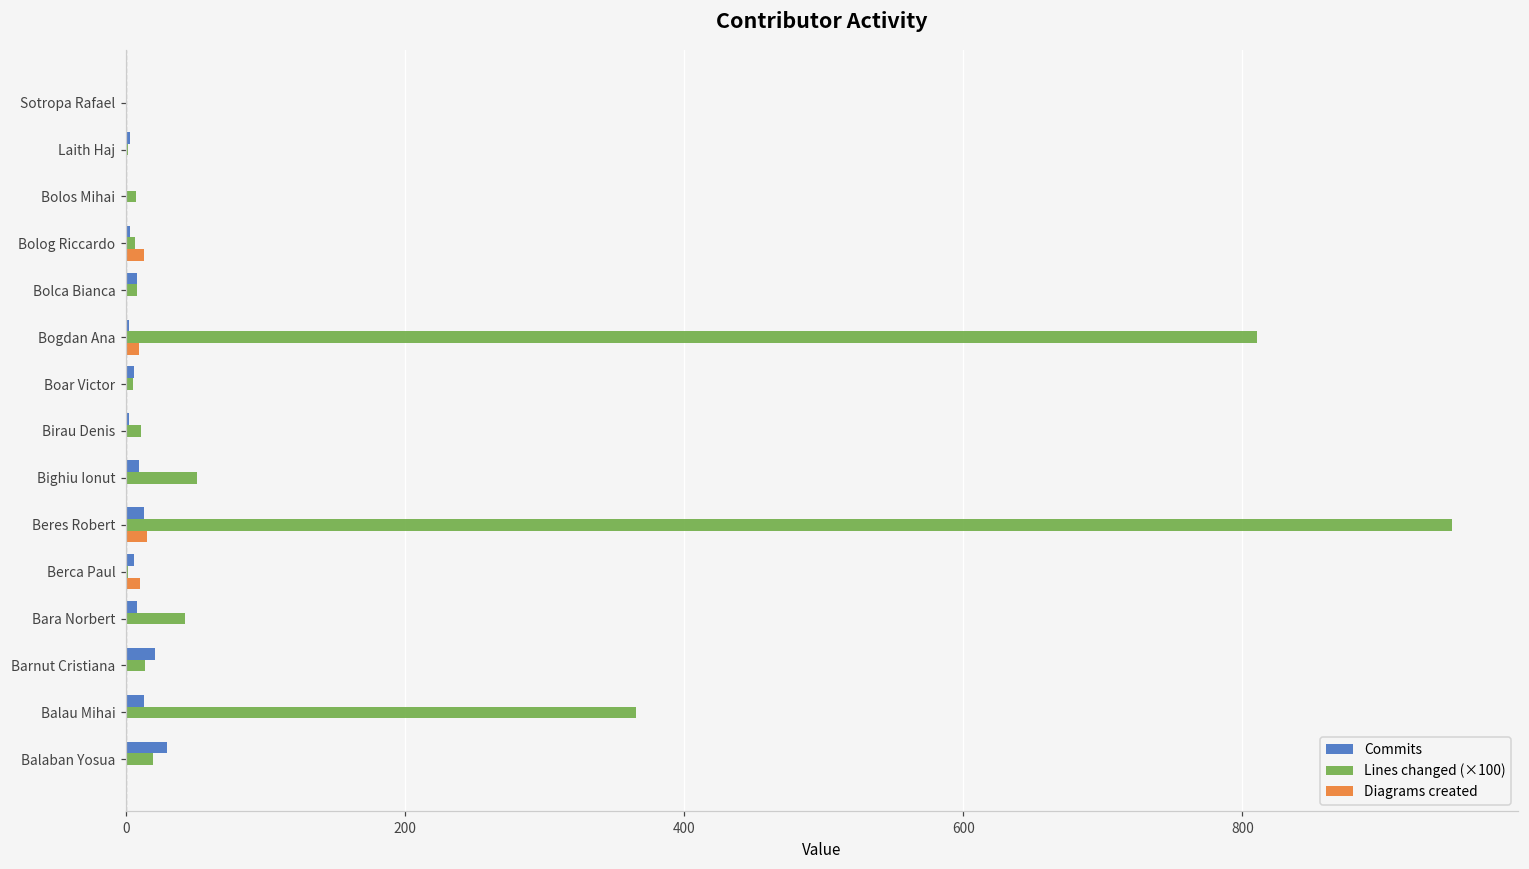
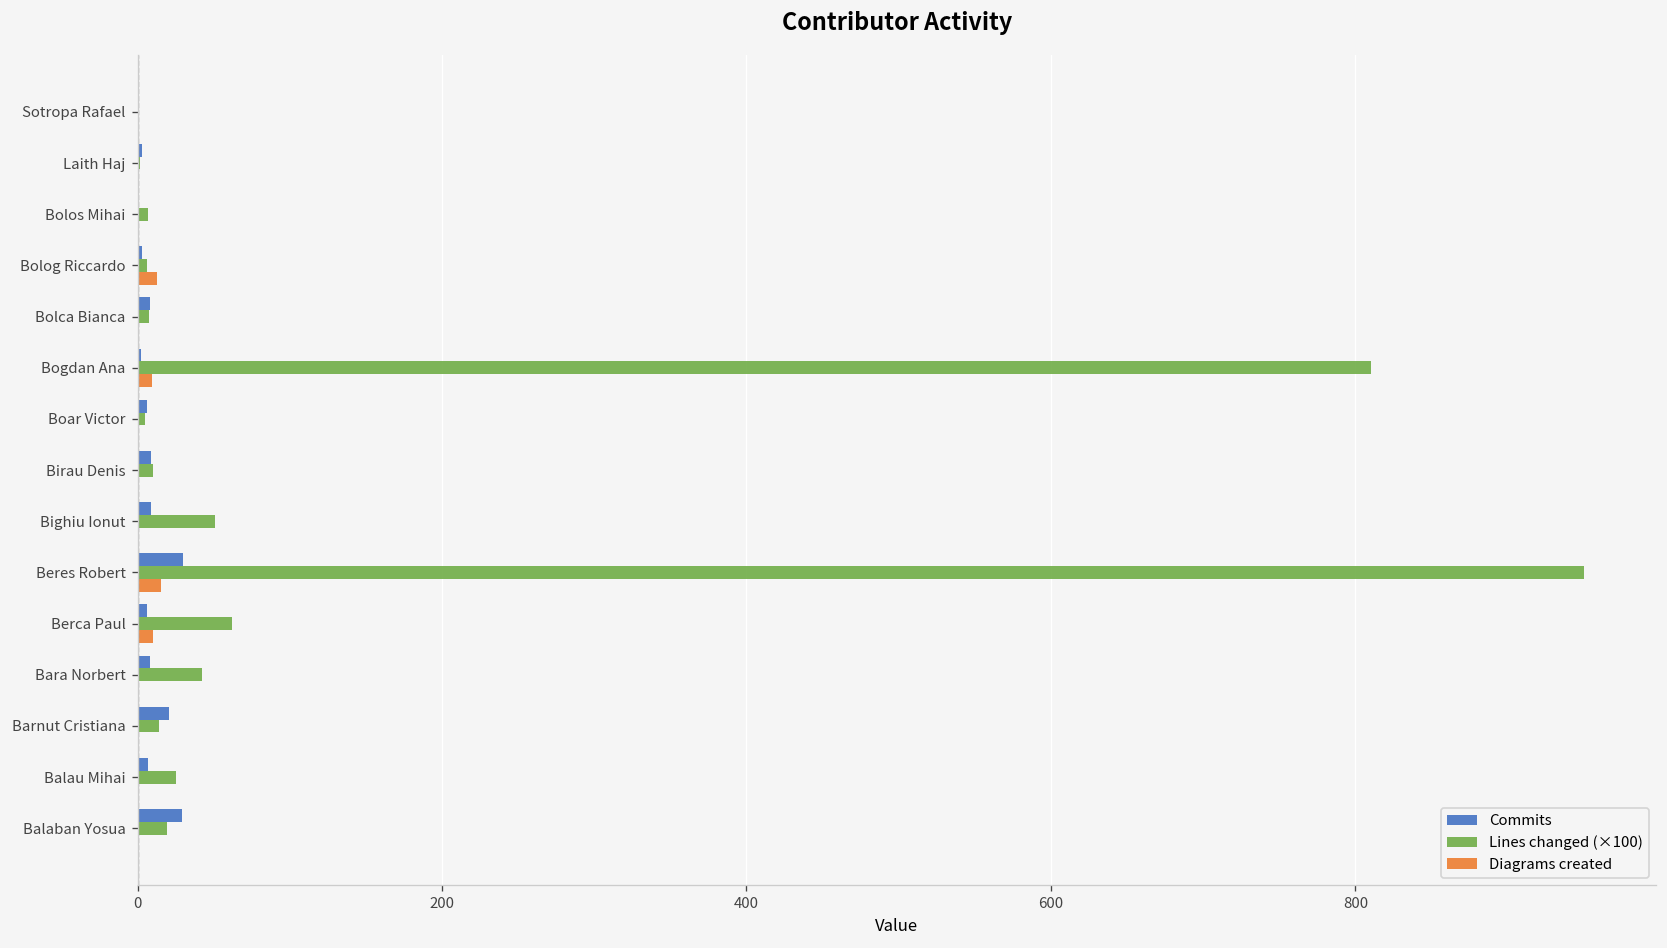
  {
    "Commits": {
      "Sotropa Rafael": 0,
      "Laith Haj": 3,
      "Bolog Riccardo": 3,
      "Bolca Bianca": 8,
      "Bogdan Ana": 2,
      "Boar Victor": 6,
-     "Birau Denis": 2,
+     "Birau Denis": 9,
      "Bighiu Ionut": 9,
-     "Beres Robert": 13,
+     "Beres Robert": 30,
      "Berca Paul": 6,
      "Bara Norbert": 8,
      "Barnut Cristiana": 21,
-     "Balau Mihai": 13,
+     "Balau Mihai": 7,
      "Balaban Yosua": 29
    },
    "Lines changed (×100)": {
      "Sotropa Rafael": 0,
      "Bolos Mihai": 7,
      "Bolog Riccardo": 7,
      "Bolca Bianca": 8,
      "Bogdan Ana": 810,
      "Boar Victor": 5,
      "Birau Denis": 10,
      "Bighiu Ionut": 51,
      "Beres Robert": 950,
-     "Berca Paul": 1,
+     "Berca Paul": 62,
      "Bara Norbert": 42,
      "Barnut Cristiana": 14,
-     "Balau Mihai": 365,
+     "Balau Mihai": 25,
      "Balaban Yosua": 19
    },
    "Diagrams created": {
      "Sotropa Rafael": 0,
      "Laith Haj": 0,
      "Bolog Riccardo": 13,
      "Bolca Bianca": 0,
      "Bogdan Ana": 9,
      "Boar Victor": 0,
      "Birau Denis": 0,
      "Bighiu Ionut": 0,
      "Beres Robert": 15,
      "Berca Paul": 10,
      "Bara Norbert": 0,
      "Barnut Cristiana": 0,
      "Balau Mihai": 0,
      "Balaban Yosua": 0
    }
  }
